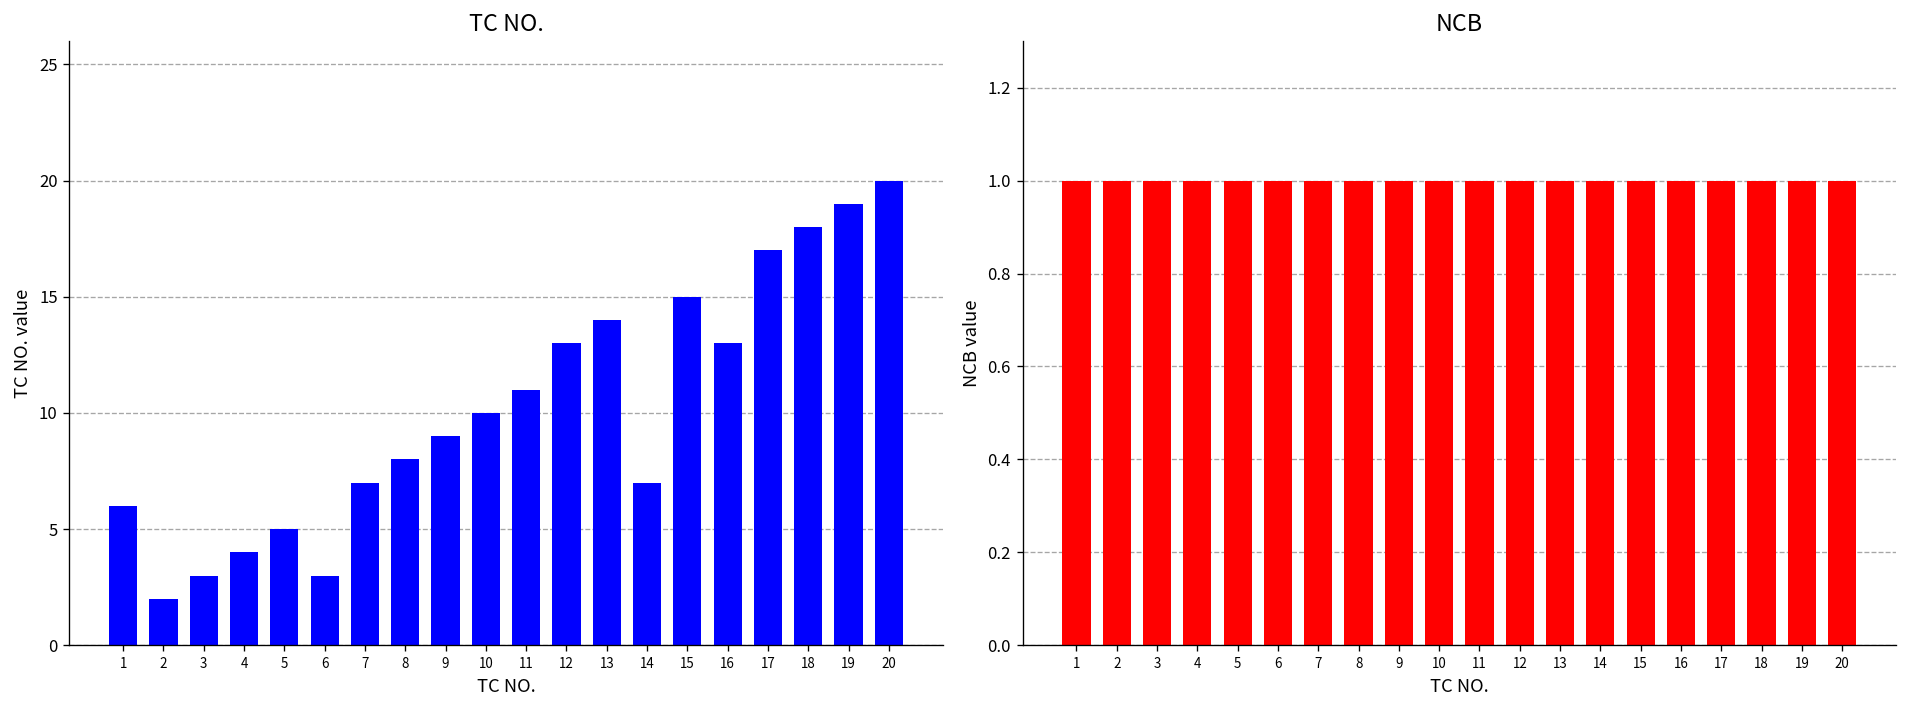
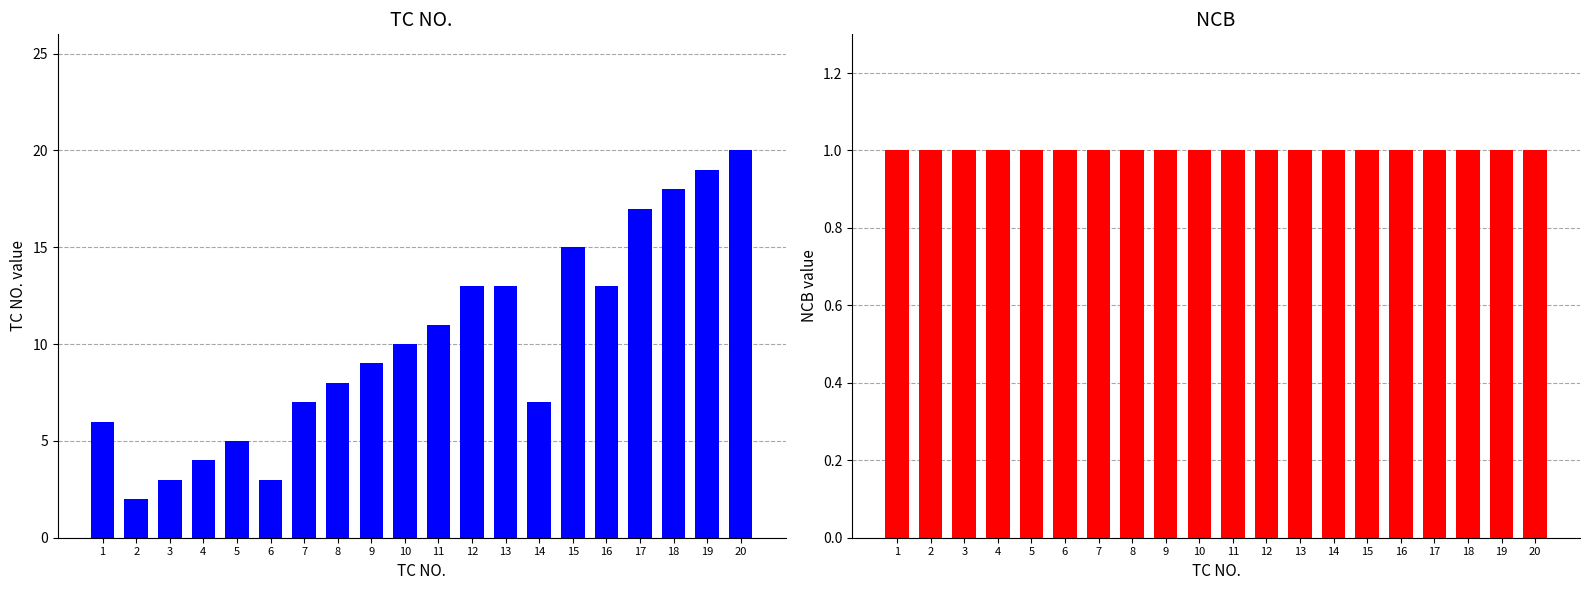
  {
    "TC NO.": {
      "1": 6,
      "2": 2,
      "3": 3,
      "4": 4,
      "5": 5,
      "6": 3,
      "7": 7,
      "8": 8,
      "9": 9,
      "10": 10,
      "11": 11,
      "12": 13,
-     "13": 14,
+     "13": 13,
      "14": 7,
      "15": 15,
      "16": 13,
      "17": 17,
      "18": 18,
      "19": 19,
      "20": 20
    },
    "NCB": {
      "1": 1.00,
      "2": 1.00,
      "3": 1.00,
      "4": 1.00,
      "5": 1.00,
      "6": 1.00,
      "7": 1.00,
      "8": 1.00,
      "9": 1.00,
      "10": 1.00,
      "11": 1.00,
      "12": 1.00,
      "13": 1.00,
      "14": 1.00,
      "15": 1.00,
      "16": 1.00,
      "17": 1.00,
      "18": 1.00,
      "19": 1.00,
      "20": 1.00
    }
  }
